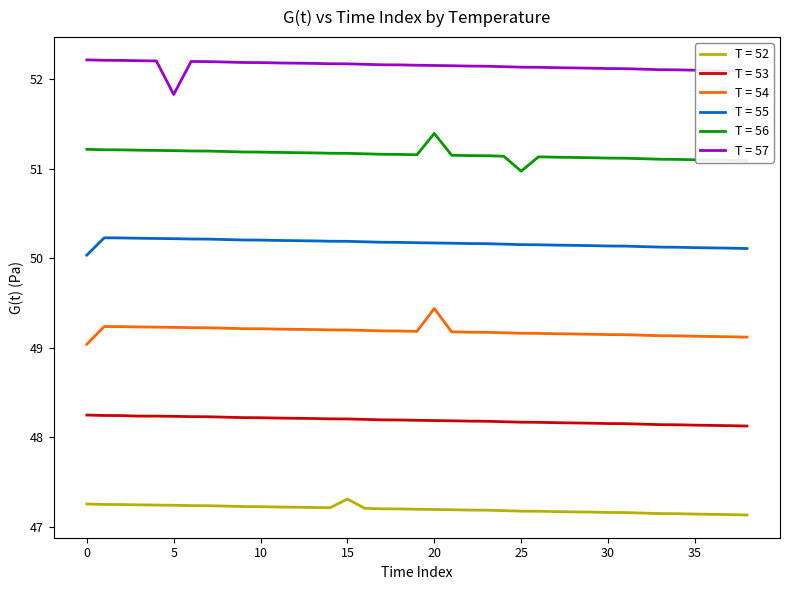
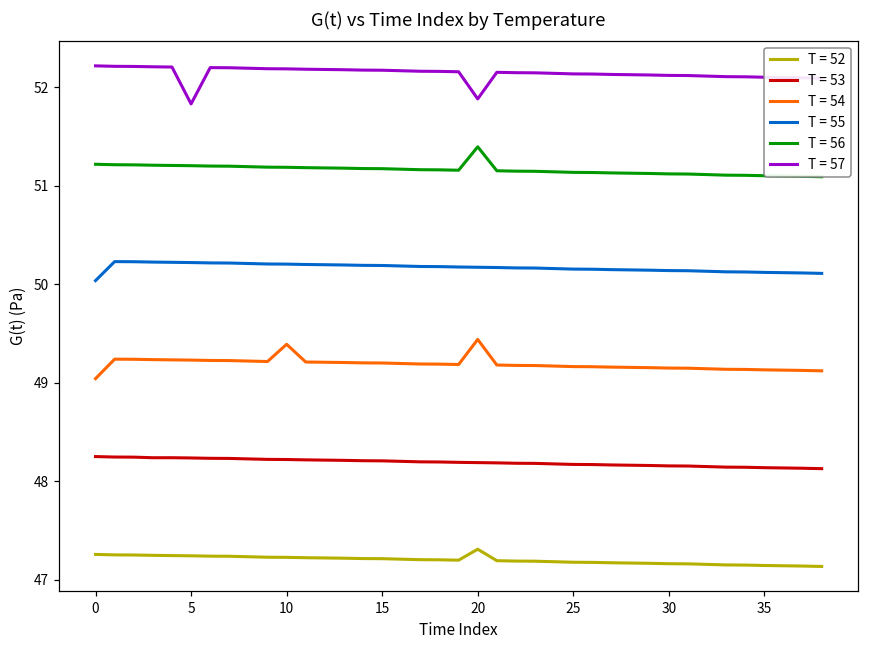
  {
    "T = 52": {
      "0": 47.3,
      "5": 47.2,
      "10": 47.2,
-     "15": 47.3,
-     "20": 47.2,
+     "15": 47.2,
+     "20": 47.3,
      "25": 47.2,
      "30": 47.2,
      "35": 47.1
    },
    "T = 53": {
      "0": 48.3,
      "5": 48.2,
      "10": 48.2,
      "15": 48.2,
      "20": 48.2,
      "25": 48.2,
      "30": 48.2,
      "35": 48.1
    },
    "T = 54": {
      "0": 49.0,
      "5": 49.2,
-     "10": 49.2,
+     "10": 49.4,
      "15": 49.2,
      "20": 49.4,
      "25": 49.2,
      "30": 49.1,
      "35": 49.1
    },
    "T = 55": {
      "0": 50.0,
      "5": 50.2,
      "10": 50.2,
      "15": 50.2,
      "20": 50.2,
      "25": 50.2,
      "30": 50.1,
      "35": 50.1
    },
    "T = 56": {
      "0": 51.2,
      "5": 51.2,
      "10": 51.2,
      "15": 51.2,
      "20": 51.4,
-     "25": 51.0,
+     "25": 51.1,
      "30": 51.1
    },
    "T = 57": {
      "0": 52.2,
      "5": 51.8,
      "10": 52.2,
      "15": 52.2,
-     "20": 52.2,
+     "20": 51.9,
      "25": 52.1,
      "30": 52.1
    }
  }
